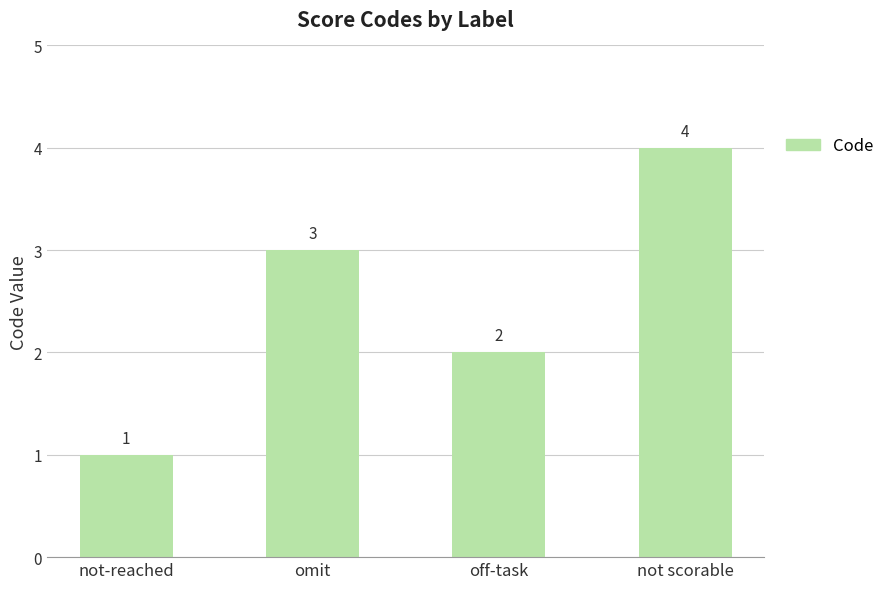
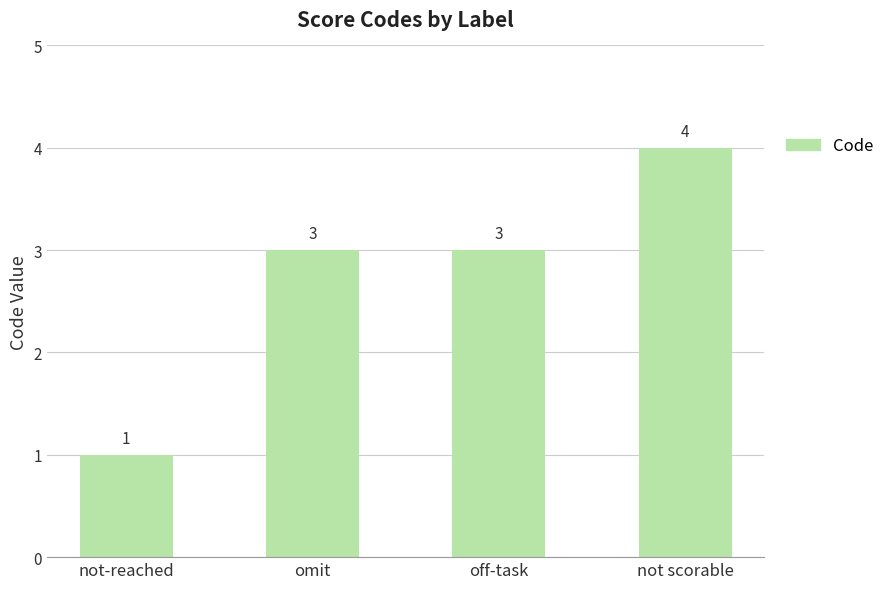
  {
    "not-reached": 1,
    "omit": 3,
-   "off-task": 2,
+   "off-task": 3,
    "not scorable": 4
  }
